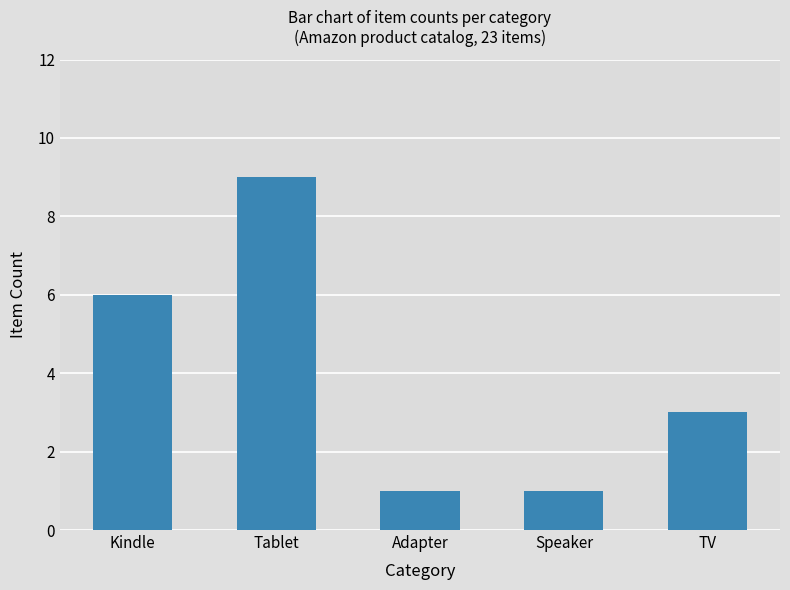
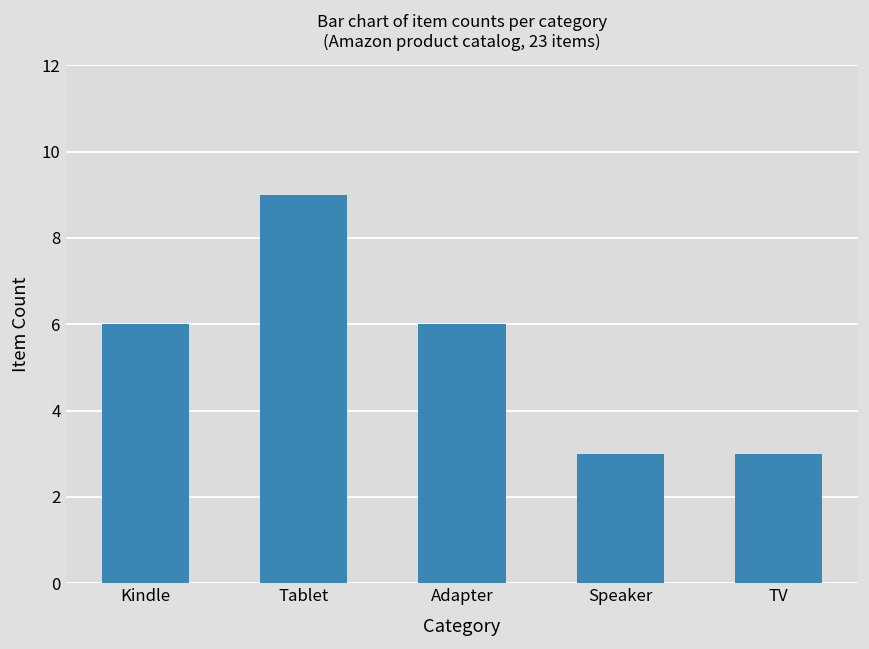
  {
    "Kindle": 6,
    "Tablet": 9,
-   "Adapter": 1,
-   "Speaker": 1,
+   "Adapter": 6,
+   "Speaker": 3,
    "TV": 3
  }
